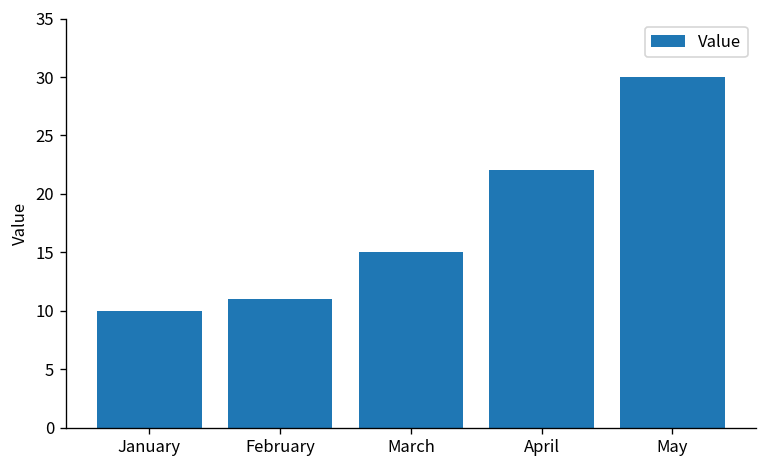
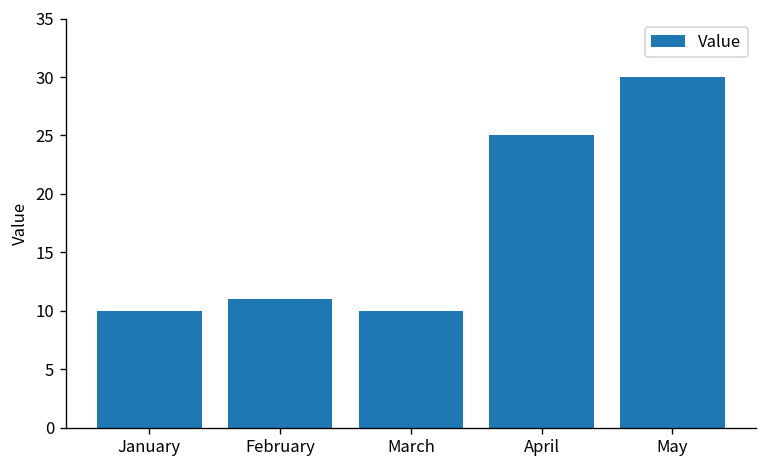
  {
    "January": 10,
    "February": 11,
-   "March": 15,
-   "April": 22,
+   "March": 10,
+   "April": 25,
    "May": 30
  }
